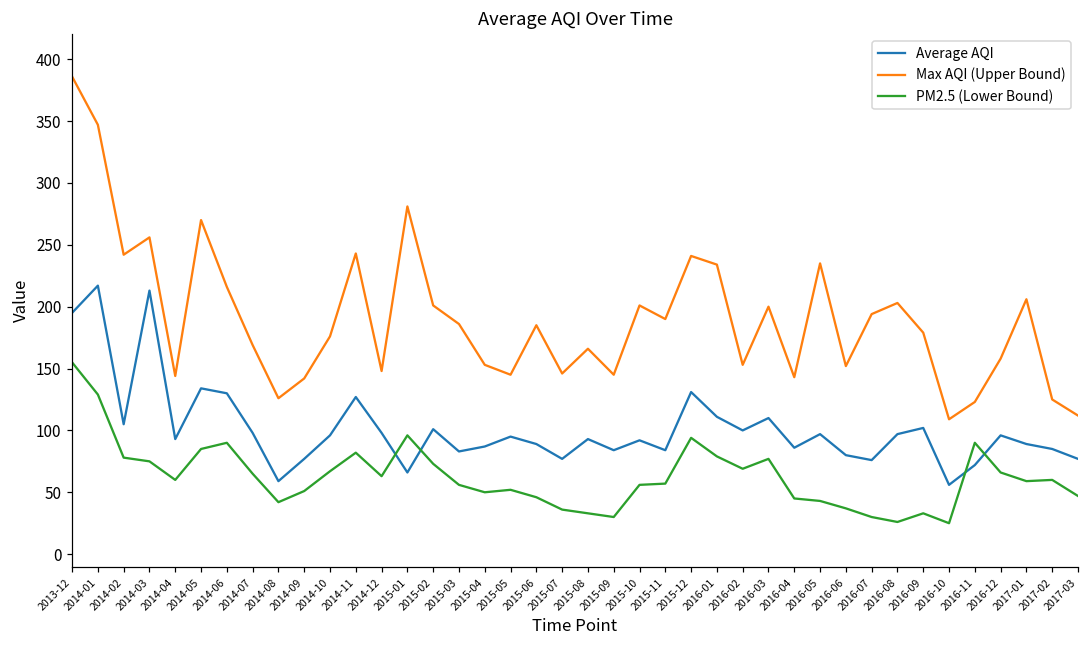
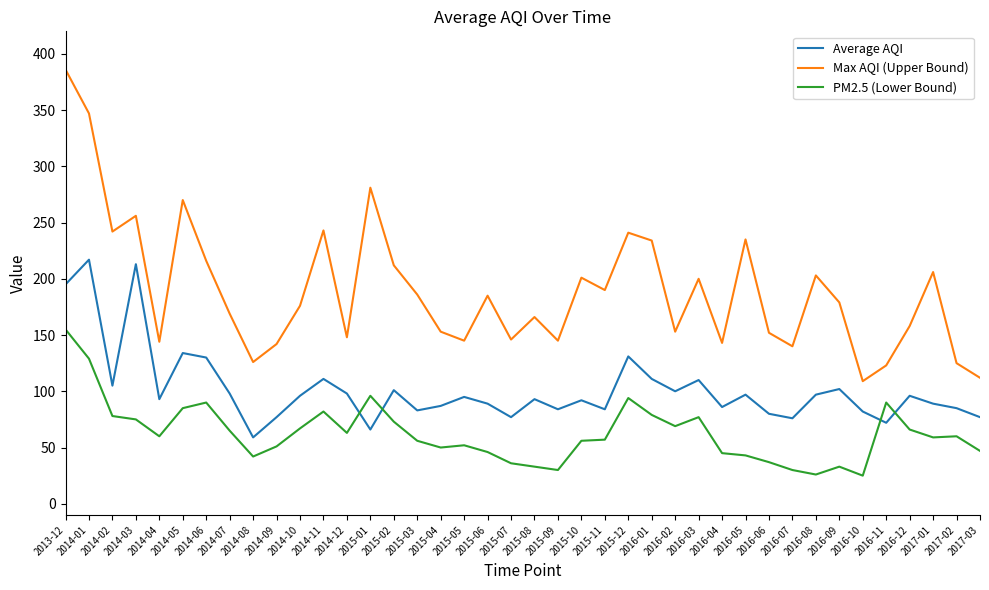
  {
    "Average AQI": {
      "2013-12": 195,
      "2014-01": 217,
      "2014-02": 105,
      "2014-03": 213,
      "2014-04": 93,
      "2014-05": 134,
      "2014-06": 130,
      "2014-07": 98,
      "2014-08": 59,
      "2014-09": 77,
      "2014-10": 96,
-     "2014-11": 127,
+     "2014-11": 111,
      "2014-12": 98,
      "2015-01": 66,
      "2015-02": 101,
      "2015-03": 83,
      "2015-04": 87,
      "2015-05": 95,
      "2015-06": 89,
      "2015-07": 77,
      "2015-08": 93,
      "2015-09": 84,
      "2015-10": 92,
      "2015-11": 84,
      "2015-12": 131,
      "2016-01": 111,
      "2016-02": 100,
      "2016-03": 110,
      "2016-04": 86,
      "2016-05": 97,
      "2016-06": 80,
      "2016-07": 76,
      "2016-08": 97,
      "2016-09": 102,
-     "2016-10": 56,
+     "2016-10": 82,
      "2016-11": 72,
      "2016-12": 96,
      "2017-01": 89,
      "2017-02": 85,
      "2017-03": 77
    },
    "Max AQI (Upper Bound)": {
      "2013-12": 386,
      "2014-01": 347,
      "2014-02": 242,
      "2014-03": 256,
      "2014-04": 144,
      "2014-05": 270,
      "2014-06": 216,
      "2014-07": 169,
      "2014-08": 126,
      "2014-09": 142,
      "2014-10": 176,
      "2014-11": 243,
      "2014-12": 148,
      "2015-01": 281,
-     "2015-02": 201,
+     "2015-02": 212,
      "2015-03": 186,
      "2015-04": 153,
      "2015-05": 145,
      "2015-06": 185,
      "2015-07": 146,
      "2015-08": 166,
      "2015-09": 145,
      "2015-10": 201,
      "2015-11": 190,
      "2015-12": 241,
      "2016-01": 234,
      "2016-02": 153,
      "2016-03": 200,
      "2016-04": 143,
      "2016-05": 235,
      "2016-06": 152,
-     "2016-07": 194,
+     "2016-07": 140,
      "2016-08": 203,
      "2016-09": 179,
      "2016-10": 109,
      "2016-11": 123,
      "2016-12": 158,
      "2017-01": 206,
      "2017-02": 125,
      "2017-03": 112
    },
    "PM2.5 (Lower Bound)": {
      "2013-12": 155,
      "2014-01": 129,
      "2014-02": 78,
      "2014-03": 75,
      "2014-04": 60,
      "2014-05": 85,
      "2014-06": 90,
      "2014-07": 65,
      "2014-08": 42,
      "2014-09": 51,
      "2014-10": 67,
      "2014-11": 82,
      "2014-12": 63,
      "2015-01": 96,
      "2015-02": 73,
      "2015-03": 56,
      "2015-04": 50,
      "2015-05": 52,
      "2015-06": 46,
      "2015-07": 36,
      "2015-08": 33,
      "2015-09": 30,
      "2015-10": 56,
      "2015-11": 57,
      "2015-12": 94,
      "2016-01": 79,
      "2016-02": 69,
      "2016-03": 77,
      "2016-04": 45,
      "2016-05": 43,
      "2016-06": 37,
      "2016-07": 30,
      "2016-08": 26,
      "2016-09": 33,
      "2016-10": 25,
      "2016-11": 90,
      "2016-12": 66,
      "2017-01": 59,
      "2017-02": 60,
      "2017-03": 47
    }
  }
